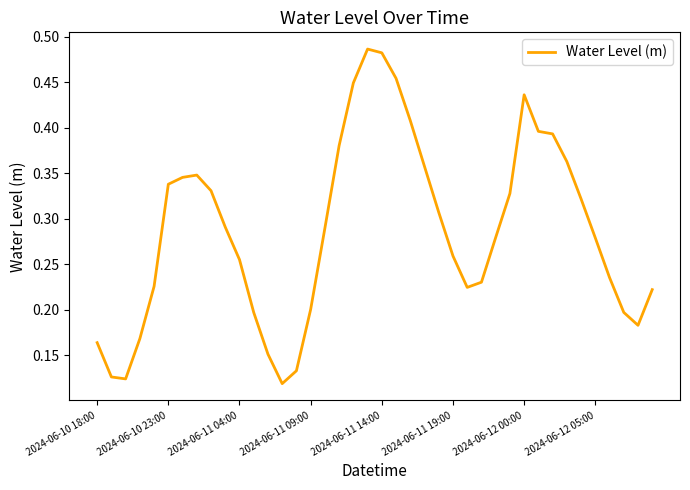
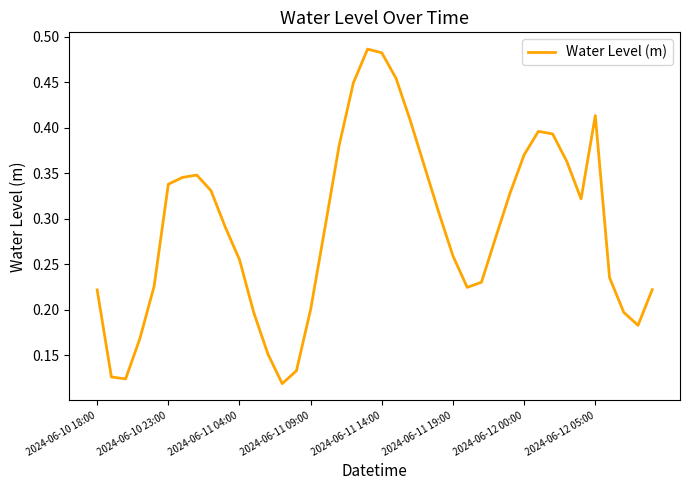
  {
-   "2024-06-10 18:00": 0.16,
+   "2024-06-10 18:00": 0.22,
    "2024-06-10 23:00": 0.34,
    "2024-06-11 04:00": 0.26,
    "2024-06-11 09:00": 0.20,
    "2024-06-11 14:00": 0.48,
    "2024-06-11 19:00": 0.26,
-   "2024-06-12 00:00": 0.44,
-   "2024-06-12 05:00": 0.28
+   "2024-06-12 00:00": 0.37,
+   "2024-06-12 05:00": 0.41
  }
